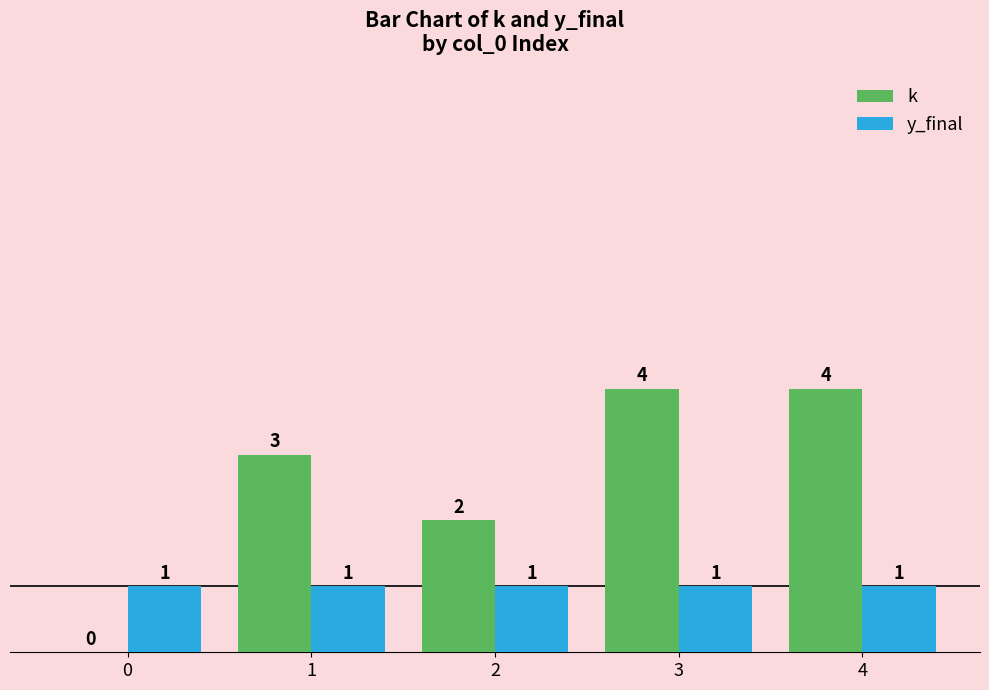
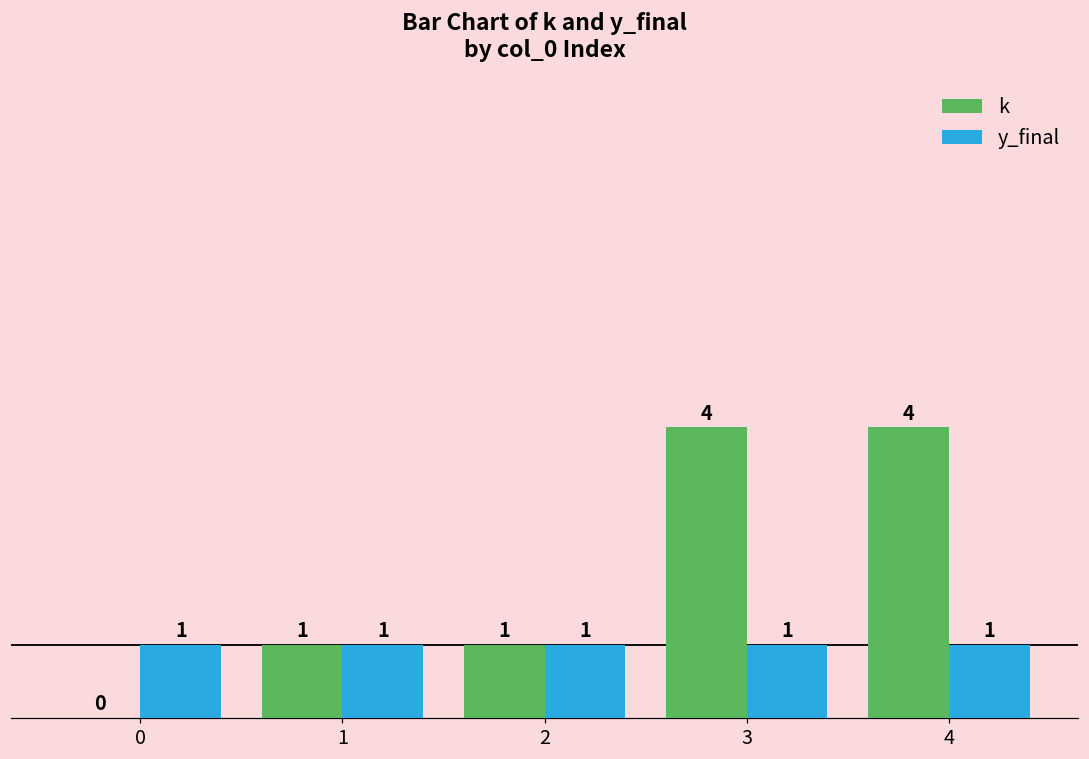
  {
    "k": {
      "0": 0,
-     "1": 3,
-     "2": 2,
+     "1": 1,
+     "2": 1,
      "3": 4,
      "4": 4
    },
    "y_final": {
      "0": 1,
      "1": 1,
      "2": 1,
      "3": 1,
      "4": 1
    }
  }
